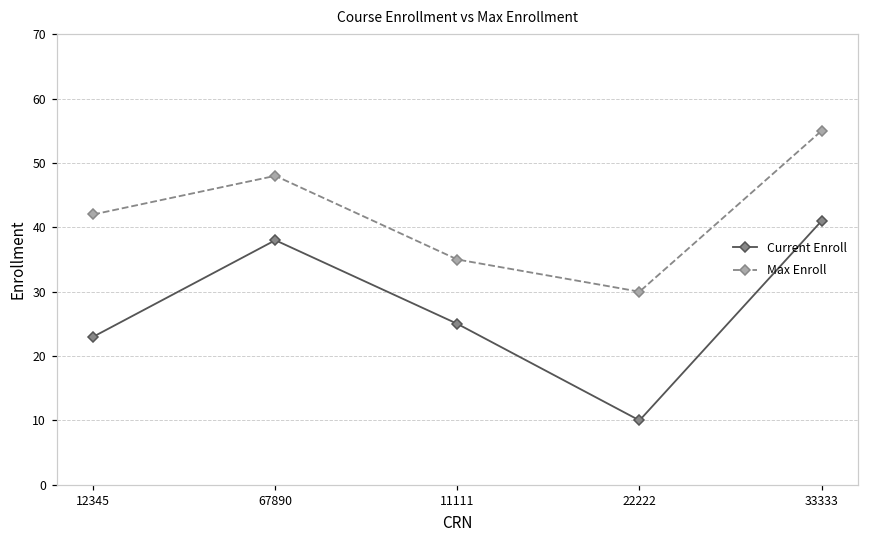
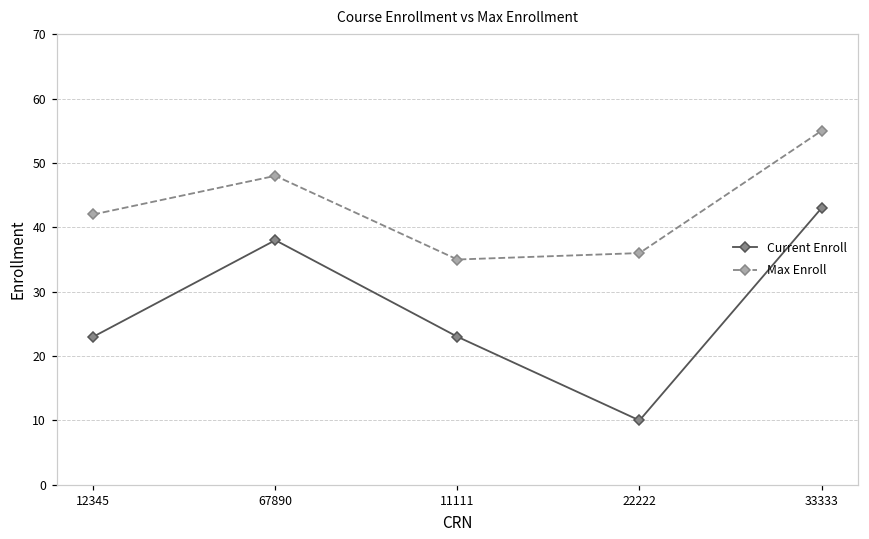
  {
    "Current Enroll": {
      "12345": 23,
      "67890": 38,
-     "11111": 25,
+     "11111": 23,
      "22222": 10,
-     "33333": 41
+     "33333": 43
    },
    "Max Enroll": {
      "12345": 42,
      "67890": 48,
      "11111": 35,
-     "22222": 30,
+     "22222": 36,
      "33333": 55
    }
  }
